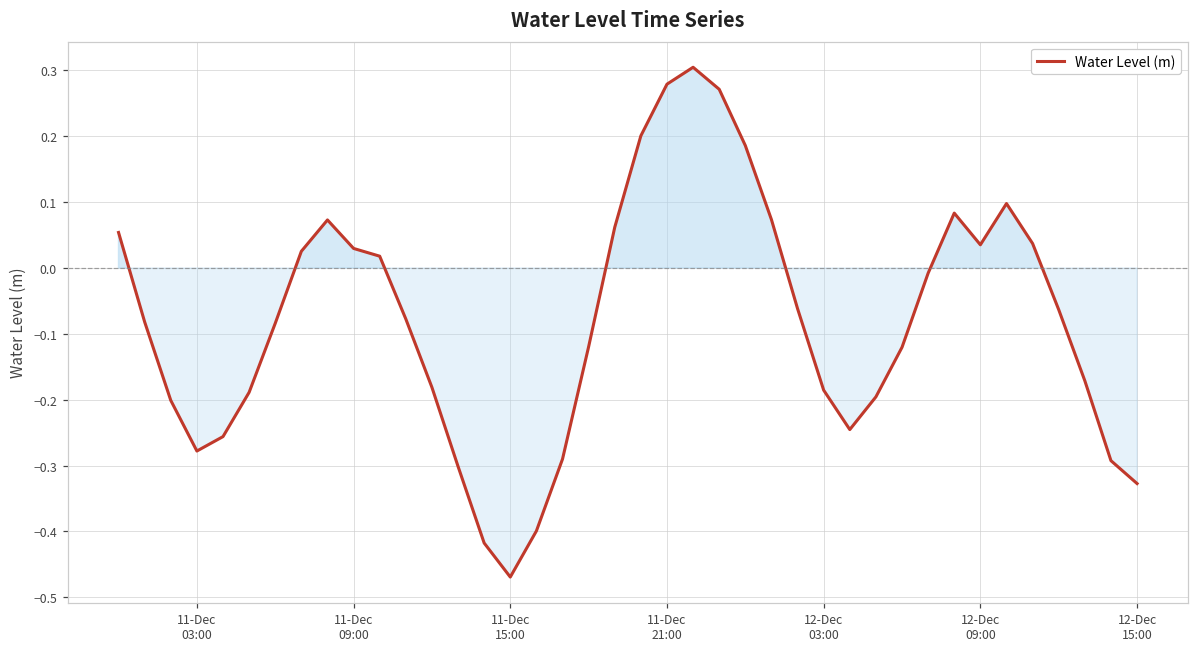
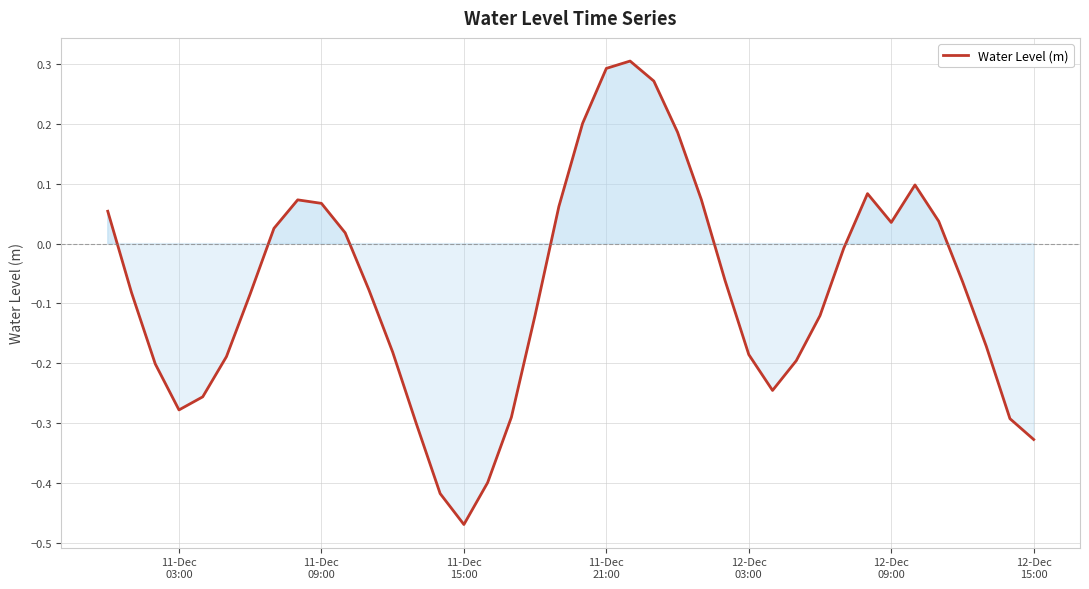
  {
    "11-Dec 03:00": -0.28,
-   "11-Dec 09:00": 0.03,
+   "11-Dec 09:00": 0.07,
    "11-Dec 15:00": -0.47,
-   "11-Dec 21:00": 0.28,
+   "11-Dec 21:00": 0.29,
    "12-Dec 03:00": -0.19,
    "12-Dec 09:00": 0.04,
    "12-Dec 15:00": -0.33
  }
